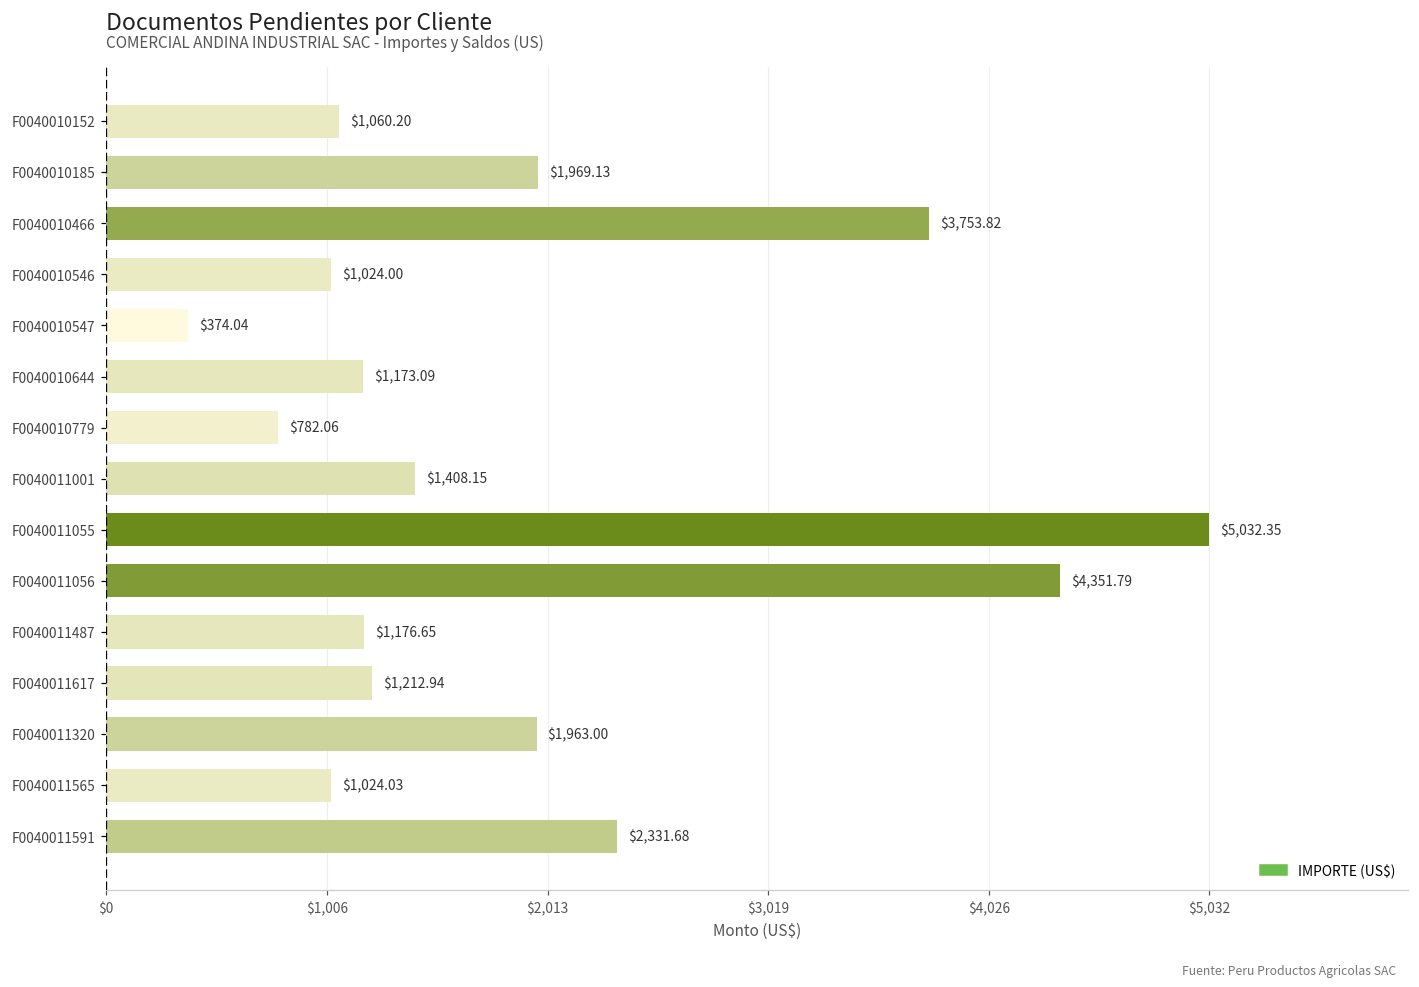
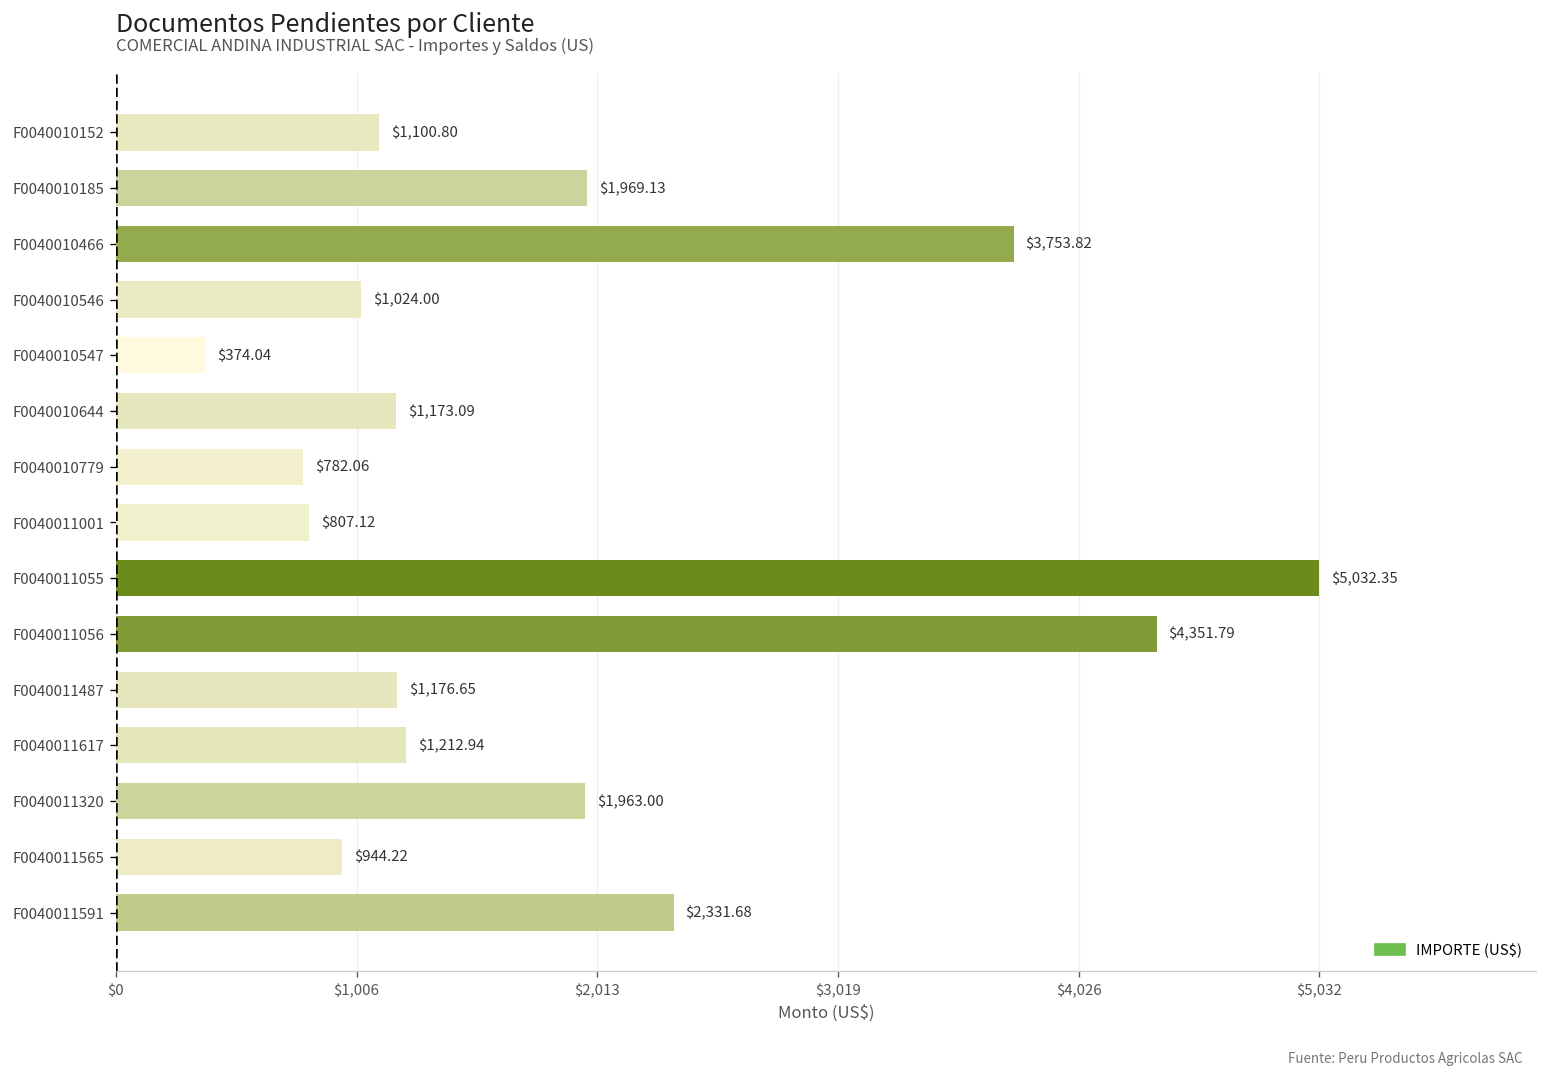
  {
-   "F0040010152": "$1,060.20",
+   "F0040010152": "$1,100.80",
    "F0040010185": "$1,969.13",
    "F0040010466": "$3,753.82",
    "F0040010546": "$1,024.00",
    "F0040010547": "$374.04",
    "F0040010644": "$1,173.09",
    "F0040010779": "$782.06",
-   "F0040011001": "$1,408.15",
+   "F0040011001": "$807.12",
    "F0040011055": "$5,032.35",
    "F0040011056": "$4,351.79",
    "F0040011487": "$1,176.65",
    "F0040011617": "$1,212.94",
    "F0040011320": "$1,963.00",
-   "F0040011565": "$1,024.03",
+   "F0040011565": "$944.22",
    "F0040011591": "$2,331.68"
  }
